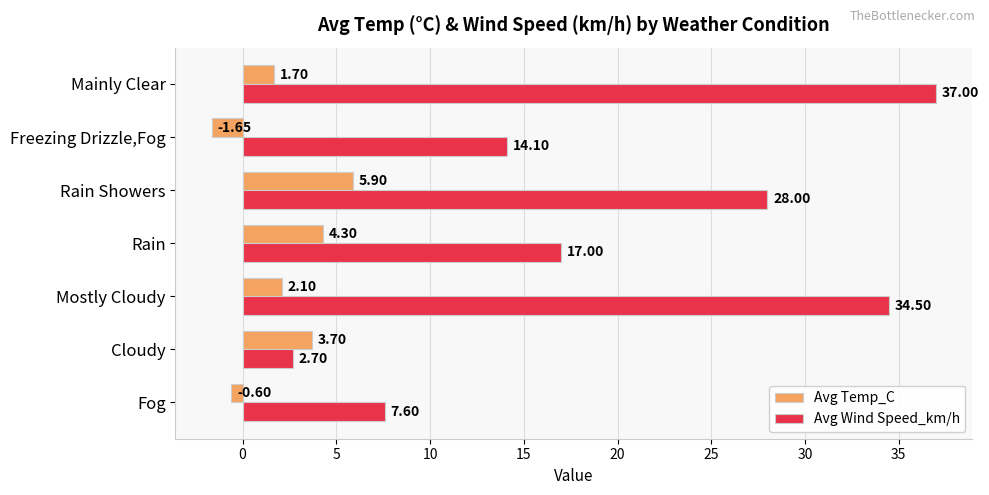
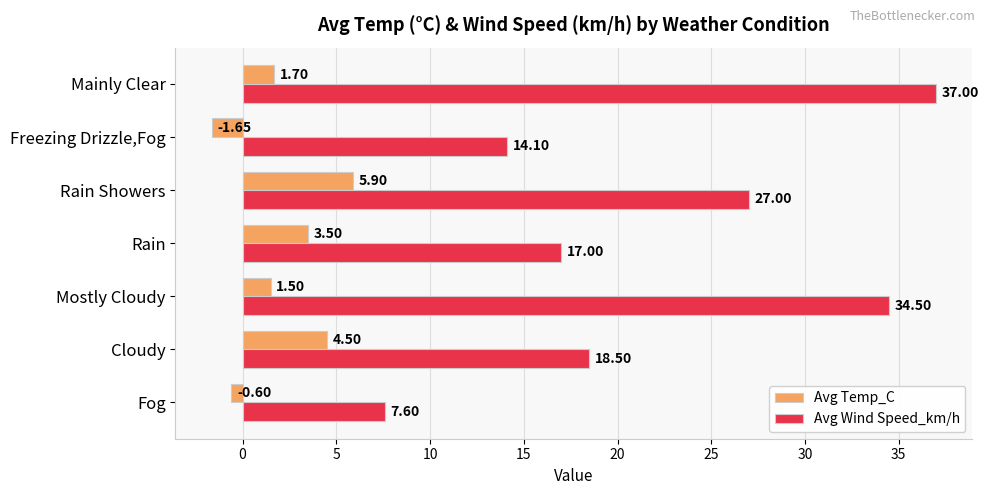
  {
    "Avg Temp_C": {
      "Mainly Clear": 1.70,
      "Freezing Drizzle,Fog": -1.65,
      "Rain Showers": 5.90,
-     "Rain": 4.30,
-     "Mostly Cloudy": 2.10,
-     "Cloudy": 3.70,
+     "Rain": 3.50,
+     "Mostly Cloudy": 1.50,
+     "Cloudy": 4.50,
      "Fog": -0.60
    },
    "Avg Wind Speed_km/h": {
      "Mainly Clear": 37.00,
      "Freezing Drizzle,Fog": 14.10,
-     "Rain Showers": 28.00,
+     "Rain Showers": 27.00,
      "Rain": 17.00,
      "Mostly Cloudy": 34.50,
-     "Cloudy": 2.70,
+     "Cloudy": 18.50,
      "Fog": 7.60
    }
  }
